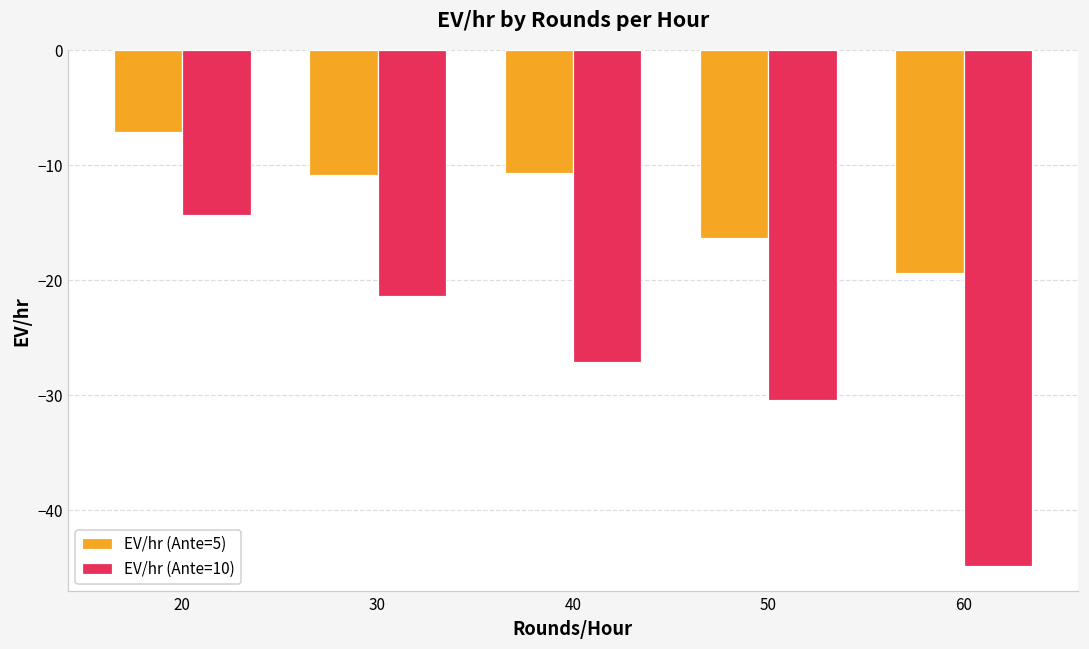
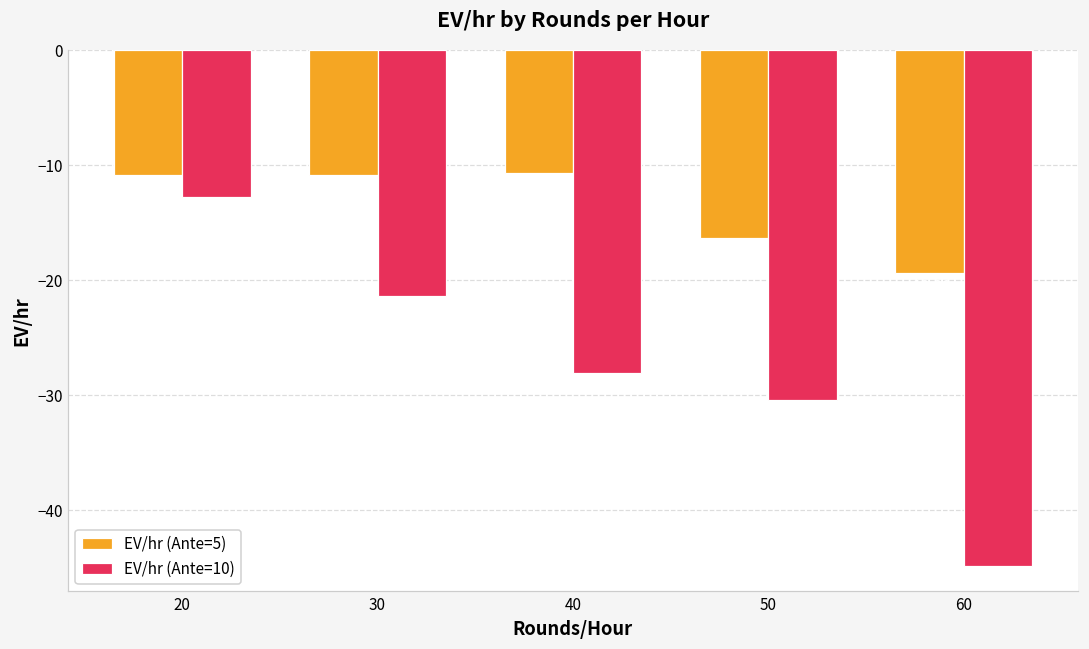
  {
    "EV/hr (Ante=5)": {
-     "20": -7.1,
+     "20": -10.9,
      "30": -10.9,
      "40": -10.7,
      "50": -16.3,
      "60": -19.4
    },
    "EV/hr (Ante=10)": {
-     "20": -14.3,
+     "20": -12.7,
      "30": -21.4,
-     "40": -27.1,
+     "40": -28.1,
      "50": -30.4,
      "60": -44.8
    }
  }
